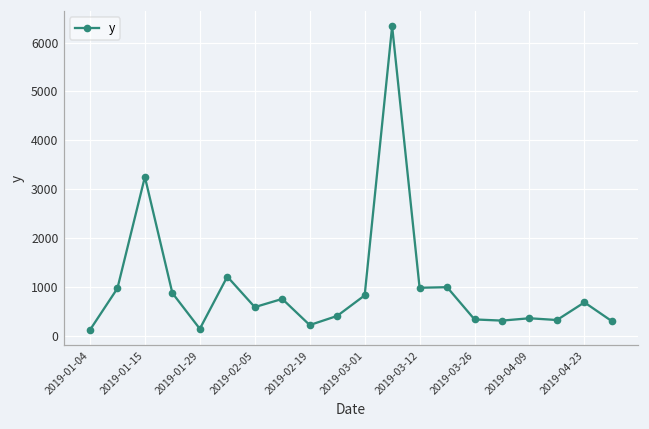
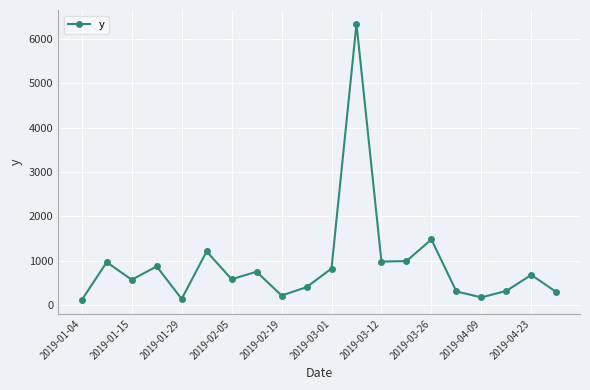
  {
    "2019-01-04": 100,
-   "2019-01-15": 3300,
+   "2019-01-15": 600,
    "2019-01-29": 100,
    "2019-02-05": 600,
    "2019-02-19": 200,
    "2019-03-01": 800,
    "2019-03-12": 1000,
-   "2019-03-26": 300,
-   "2019-04-09": 400,
+   "2019-03-26": 1500,
+   "2019-04-09": 200,
    "2019-04-23": 700
  }
